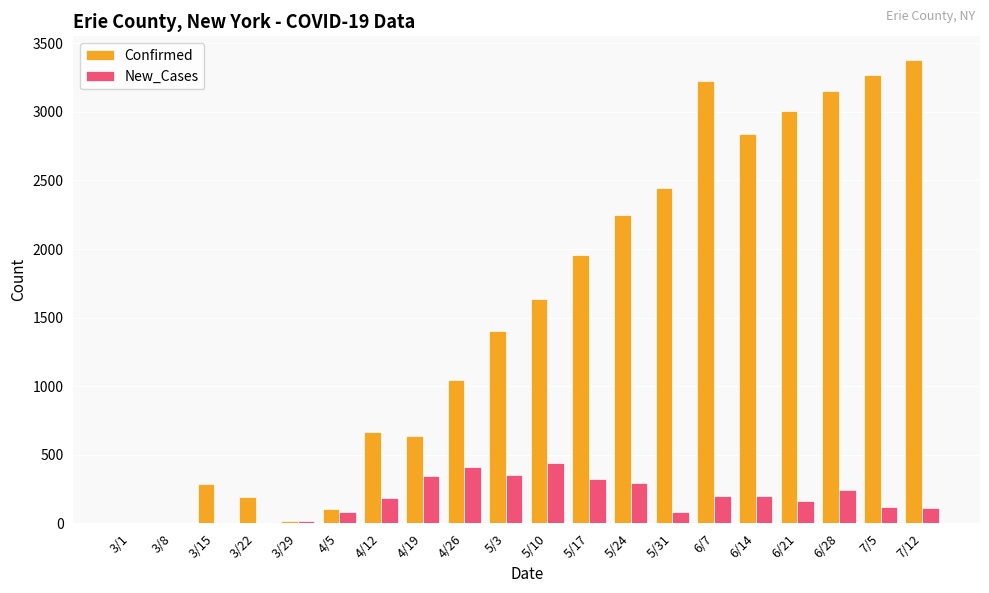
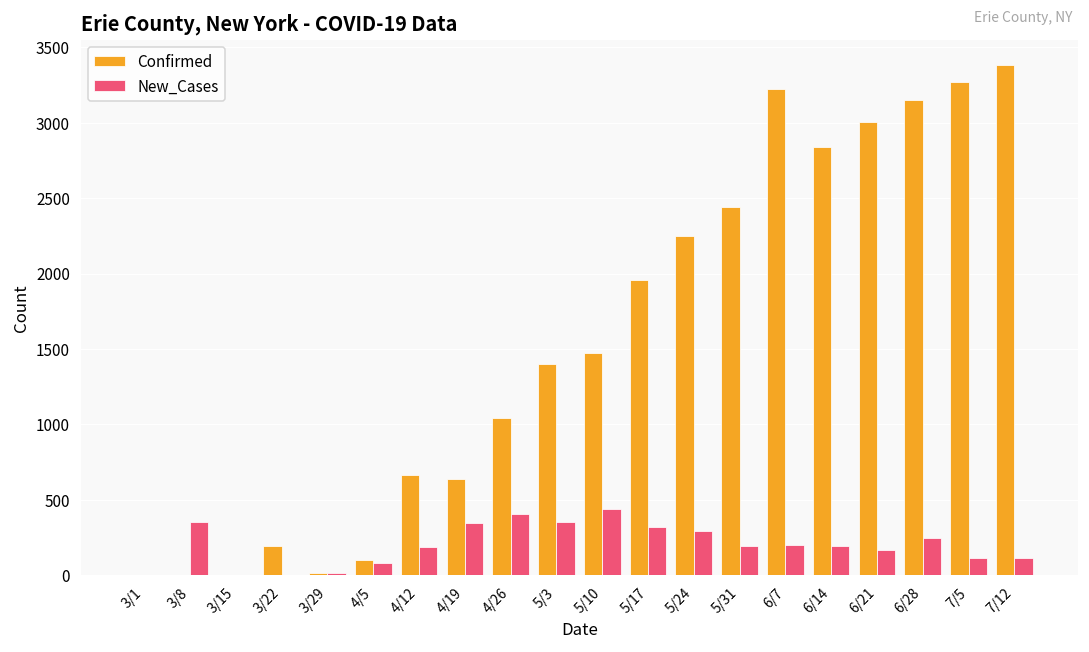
  {
    "Confirmed": {
      "3/1": 0,
      "3/8": 0,
-     "3/15": 290,
+     "3/15": 0,
      "3/22": 190,
      "4/5": 100,
      "4/12": 660,
      "4/19": 640,
      "4/26": 1040,
      "5/3": 1400,
-     "5/10": 1640,
+     "5/10": 1480,
      "5/17": 1960,
      "5/24": 2250,
      "5/31": 2440,
      "6/7": 3220,
      "6/14": 2840,
      "6/21": 3010,
      "6/28": 3150,
      "7/5": 3270,
      "7/12": 3380
    },
    "New_Cases": {
      "3/1": 0,
-     "3/8": 0,
+     "3/8": 350,
      "3/15": 0,
      "4/5": 80,
      "4/12": 190,
      "4/19": 350,
      "4/26": 410,
      "5/3": 360,
      "5/10": 440,
      "5/17": 320,
      "5/24": 300,
-     "5/31": 90,
+     "5/31": 190,
      "6/7": 200,
      "6/14": 200,
      "6/21": 170,
      "6/28": 250,
      "7/5": 120,
      "7/12": 110
    }
  }
